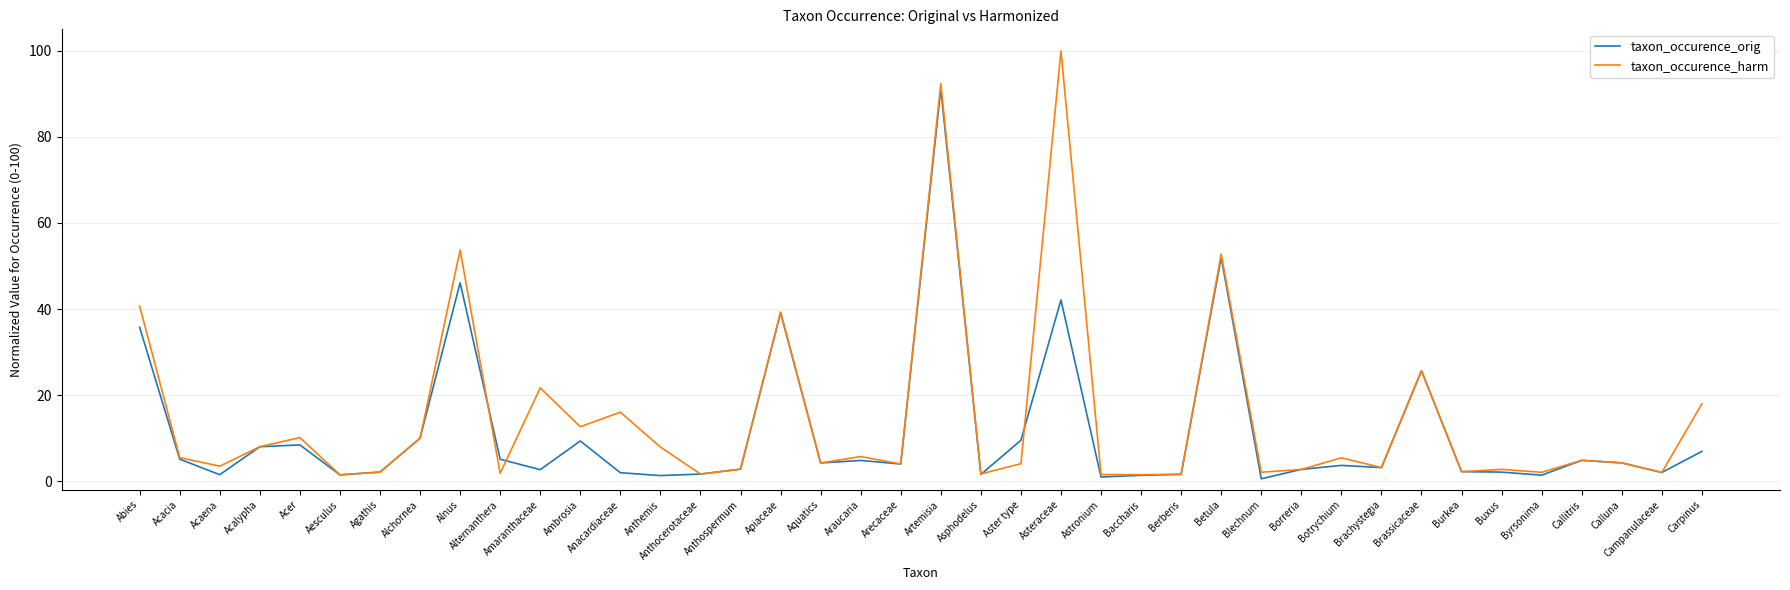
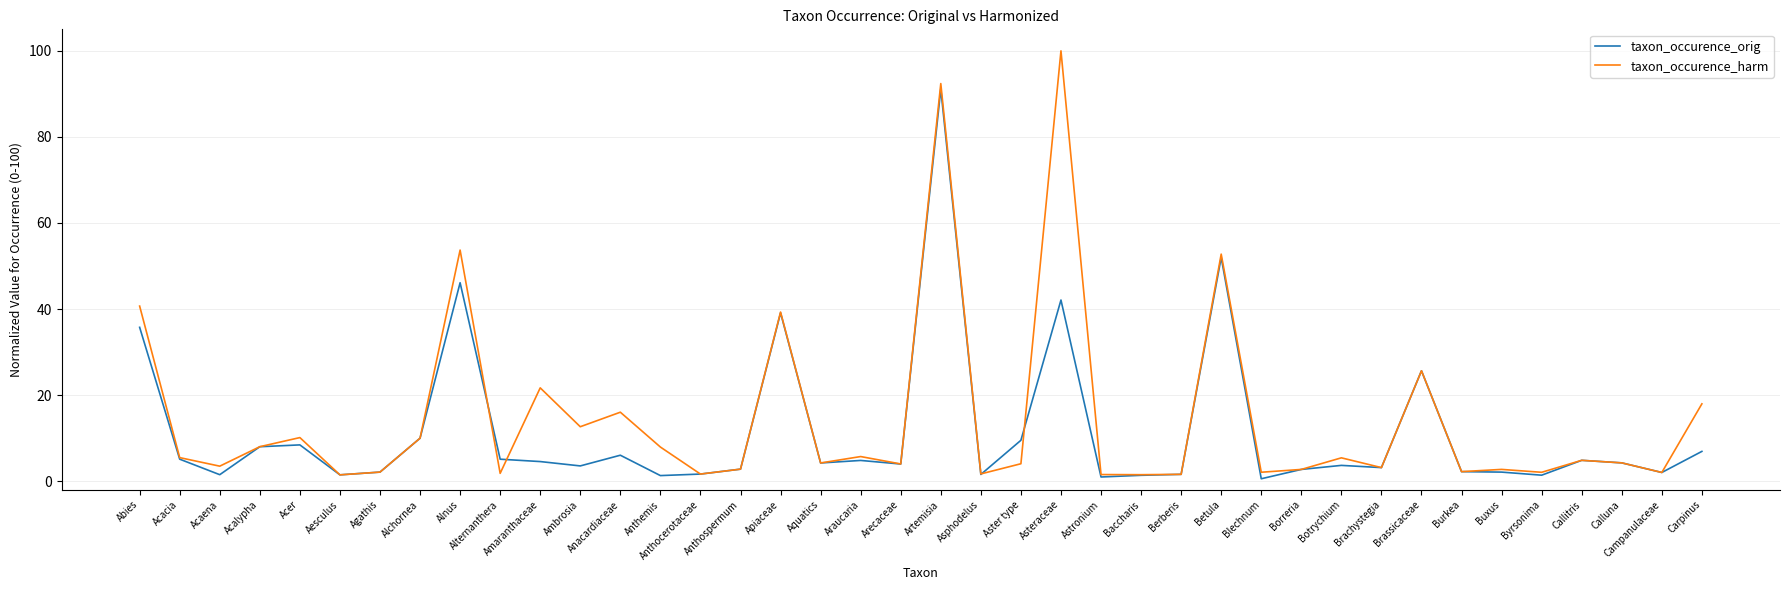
  {
    "taxon_occurence_orig": {
      "Abies": 36,
      "Acaena": 2,
      "Acer": 8,
      "Alnus": 46,
      "Alternanthera": 5,
-     "Amaranthaceae": 3,
-     "Ambrosia": 9,
-     "Anacardiaceae": 2,
+     "Amaranthaceae": 5,
+     "Ambrosia": 4,
+     "Anacardiaceae": 6,
      "Anthemis": 1,
      "Araucaria": 5,
      "Artemisia": 91,
      "Aster type": 9,
      "Asteraceae": 42,
      "Betula": 52,
      "Blechnum": 1,
      "Botrychium": 4,
      "Buxus": 2,
      "Byrsonima": 1,
      "Carpinus": 7
    },
    "taxon_occurence_harm": {
      "Abies": 41,
      "Acaena": 3,
      "Acer": 10,
      "Alnus": 54,
      "Alternanthera": 2,
      "Amaranthaceae": 22,
      "Ambrosia": 13,
      "Anacardiaceae": 16,
      "Anthemis": 8,
      "Araucaria": 6,
      "Artemisia": 92,
      "Aster type": 4,
      "Asteraceae": 100,
      "Betula": 53,
      "Blechnum": 2,
      "Botrychium": 5,
      "Buxus": 3,
      "Byrsonima": 2,
      "Carpinus": 18
    }
  }
